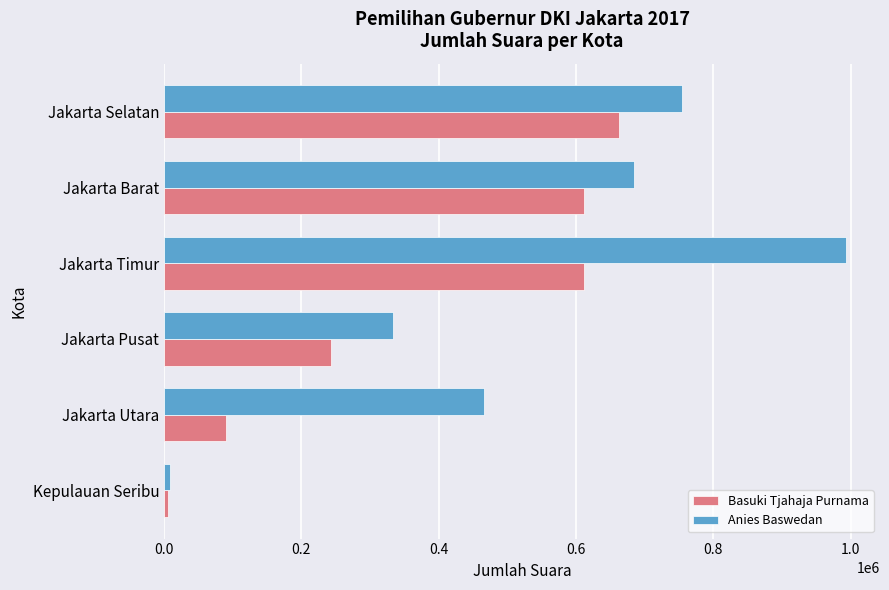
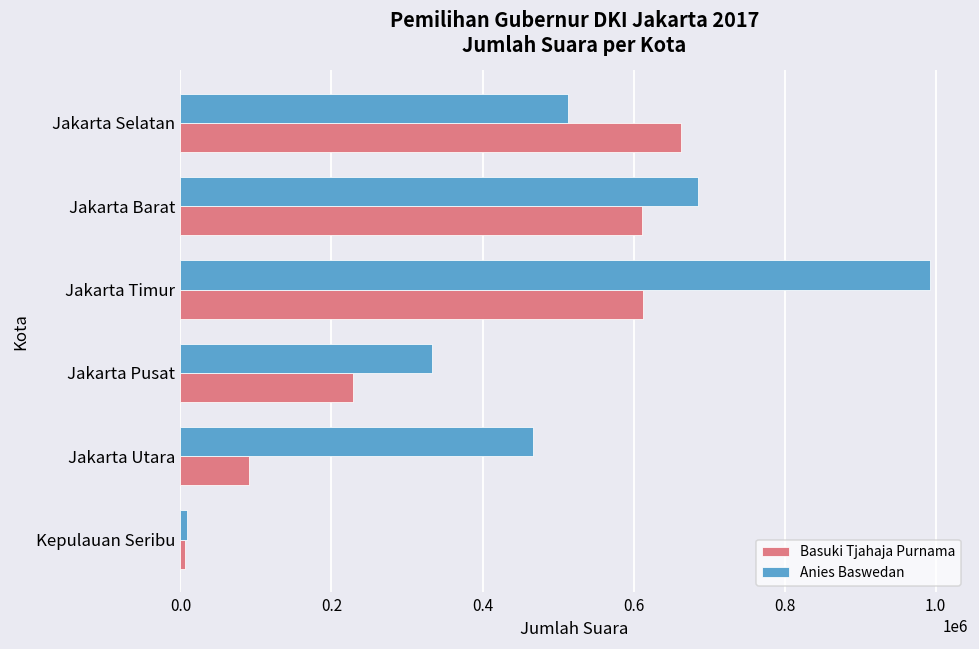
  {
    "Basuki Tjahaja Purnama": {
      "Jakarta Selatan": 660000,
      "Jakarta Barat": 610000,
      "Jakarta Timur": 610000,
-     "Jakarta Pusat": 240000,
+     "Jakarta Pusat": 230000,
      "Jakarta Utara": 90000,
      "Kepulauan Seribu": 10000
    },
    "Anies Baswedan": {
-     "Jakarta Selatan": 750000,
+     "Jakarta Selatan": 510000,
      "Jakarta Barat": 680000,
      "Jakarta Timur": 990000,
      "Jakarta Pusat": 330000,
      "Jakarta Utara": 470000,
      "Kepulauan Seribu": 10000
    }
  }
